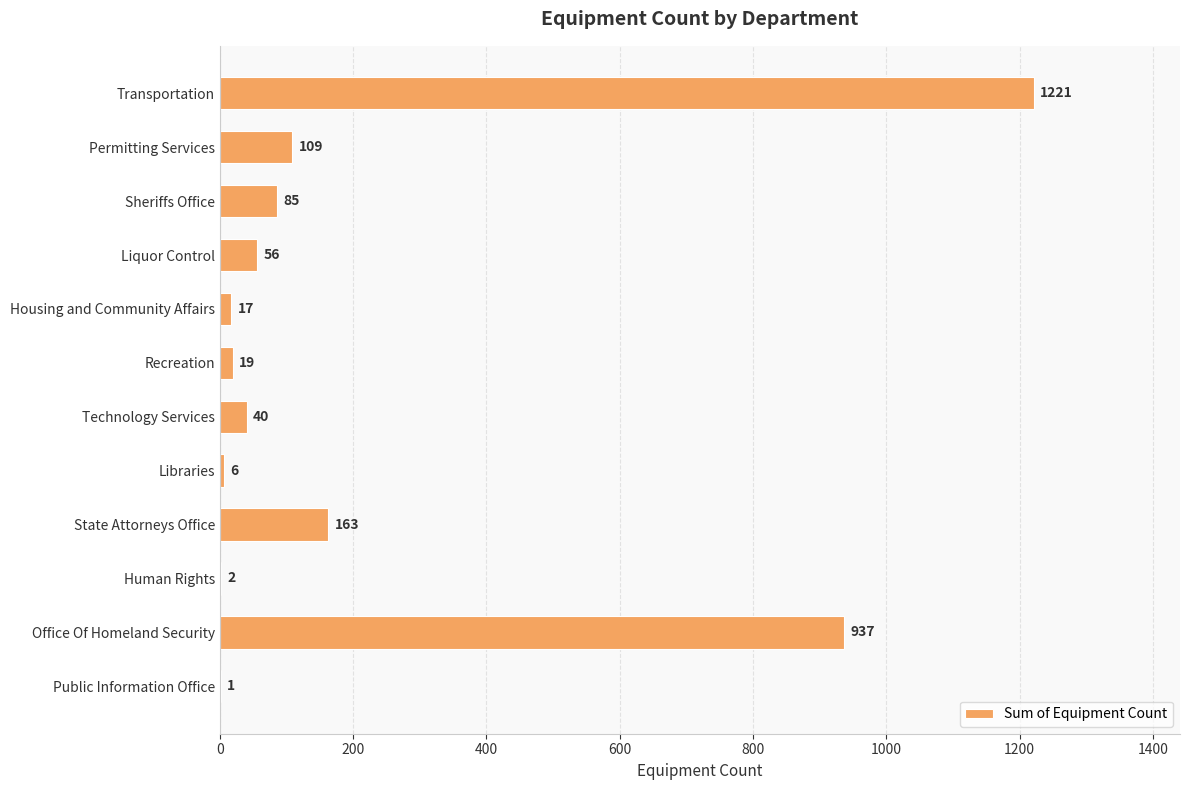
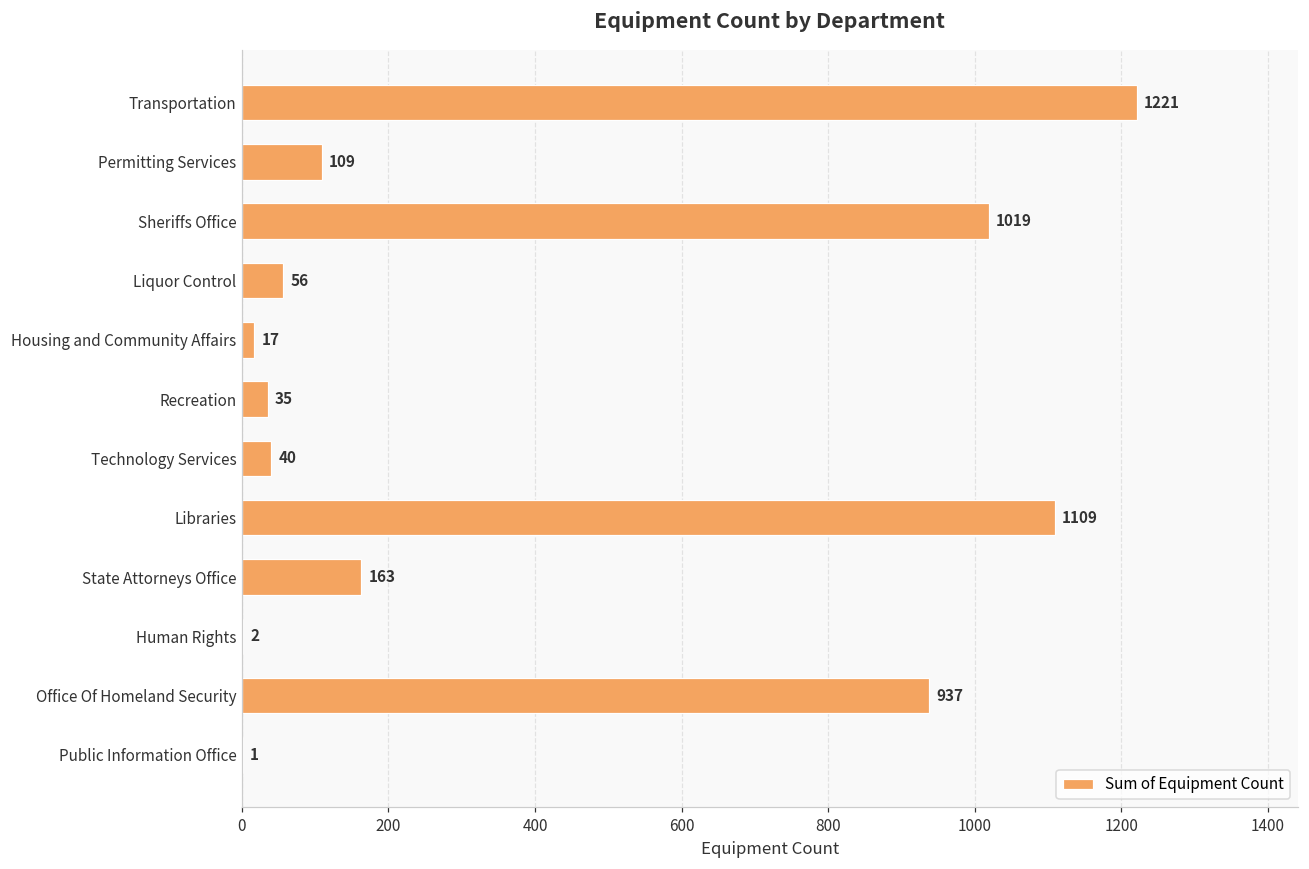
  {
    "Transportation": 1221,
    "Permitting Services": 109,
-   "Sheriffs Office": 85,
+   "Sheriffs Office": 1019,
    "Liquor Control": 56,
    "Housing and Community Affairs": 17,
-   "Recreation": 19,
+   "Recreation": 35,
    "Technology Services": 40,
-   "Libraries": 6,
+   "Libraries": 1109,
    "State Attorneys Office": 163,
    "Human Rights": 2,
    "Office Of Homeland Security": 937,
    "Public Information Office": 1
  }
